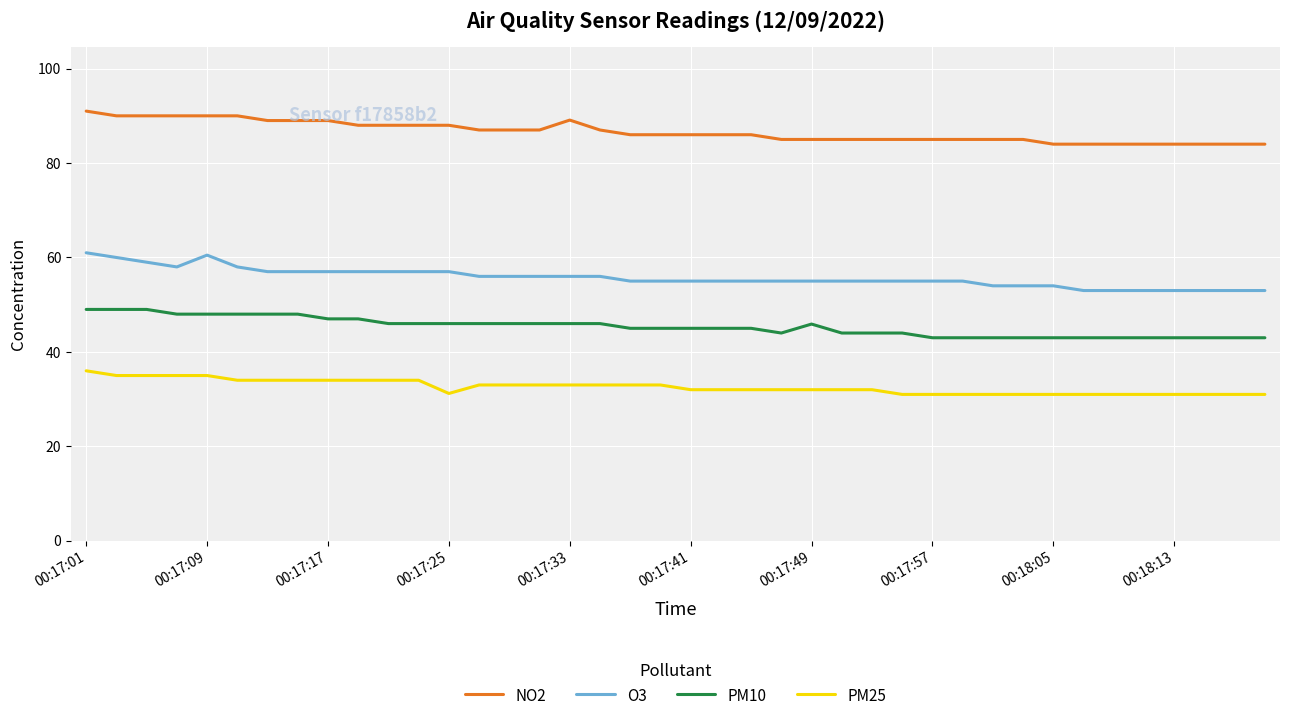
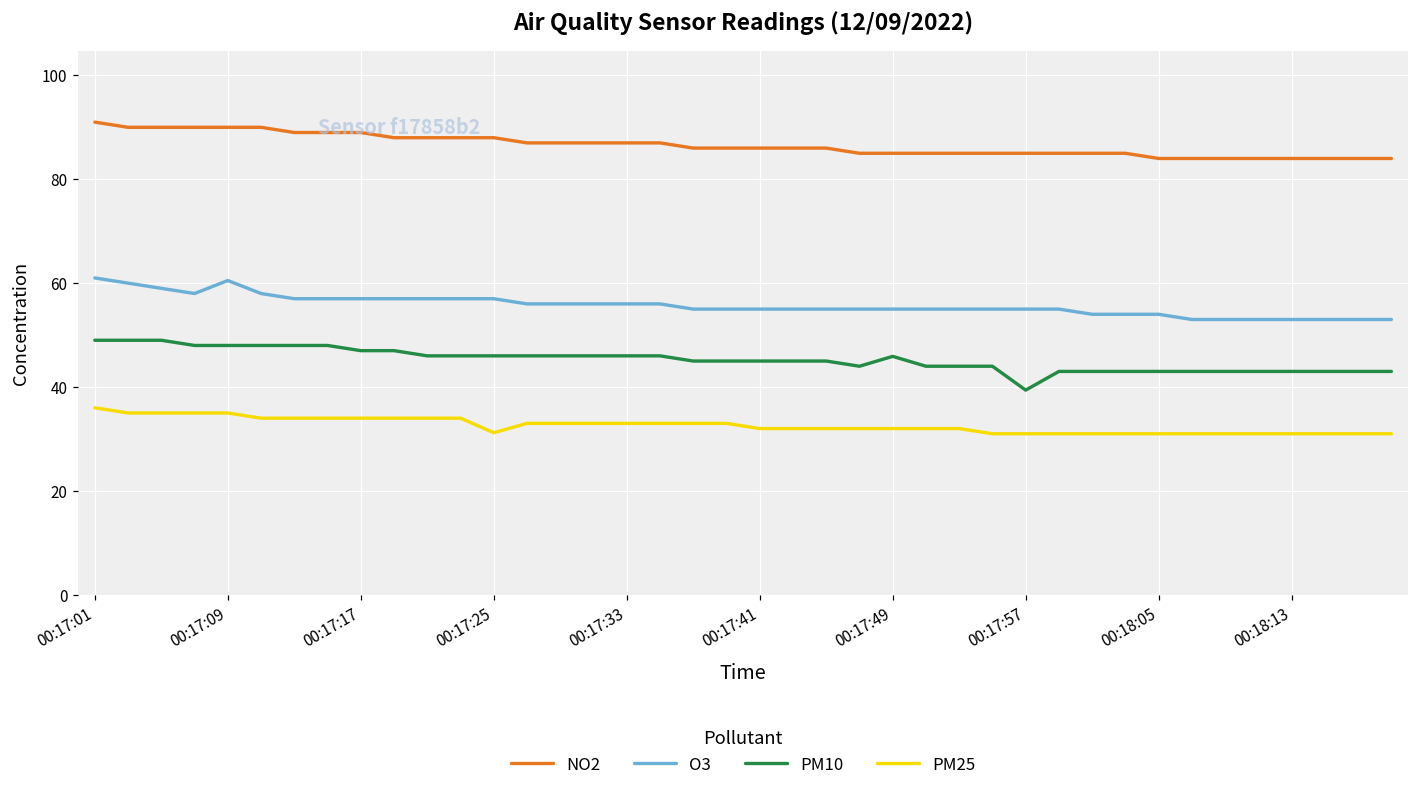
  {
    "NO2": {
      "00:17:01": 91,
      "00:17:09": 90,
      "00:17:17": 89,
      "00:17:25": 88,
-     "00:17:33": 89,
+     "00:17:33": 87,
      "00:17:41": 86,
      "00:17:49": 85,
      "00:17:57": 85,
      "00:18:05": 84,
      "00:18:13": 84
    },
    "O3": {
      "00:17:01": 61,
      "00:17:09": 61,
      "00:17:17": 57,
      "00:17:25": 57,
      "00:17:33": 56,
      "00:17:41": 55,
      "00:17:49": 55,
      "00:17:57": 55,
      "00:18:05": 54,
      "00:18:13": 53
    },
    "PM10": {
      "00:17:01": 49,
      "00:17:09": 48,
      "00:17:17": 47,
      "00:17:25": 46,
      "00:17:33": 46,
      "00:17:41": 45,
      "00:17:49": 46,
-     "00:17:57": 43,
+     "00:17:57": 39,
      "00:18:05": 43,
      "00:18:13": 43
    },
    "PM25": {
      "00:17:01": 36,
      "00:17:09": 35,
      "00:17:17": 34,
      "00:17:25": 31,
      "00:17:33": 33,
      "00:17:41": 32,
      "00:17:49": 32,
      "00:17:57": 31,
      "00:18:05": 31,
      "00:18:13": 31
    }
  }
